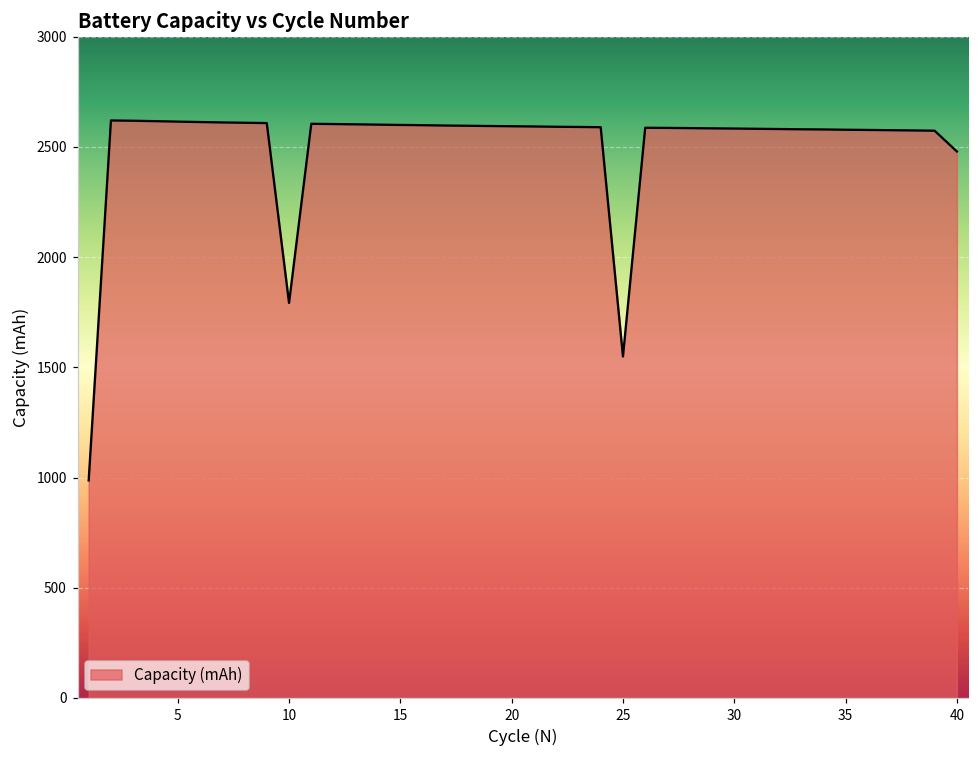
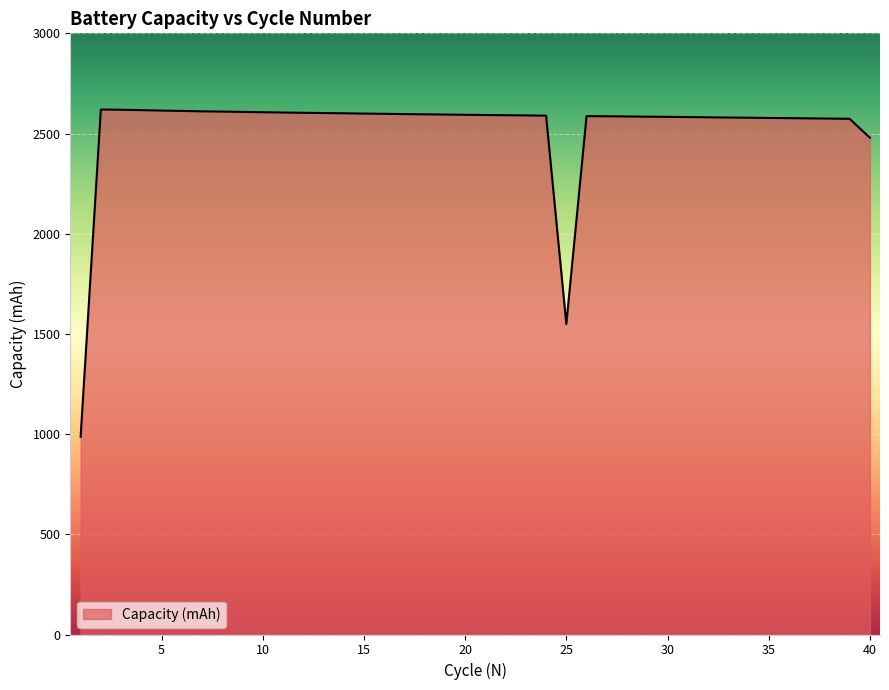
  {
    "5": 2610,
-   "10": 1790,
+   "10": 2610,
    "15": 2600,
    "20": 2590,
    "25": 1550,
    "30": 2580,
    "35": 2580,
    "40": 2480
  }
